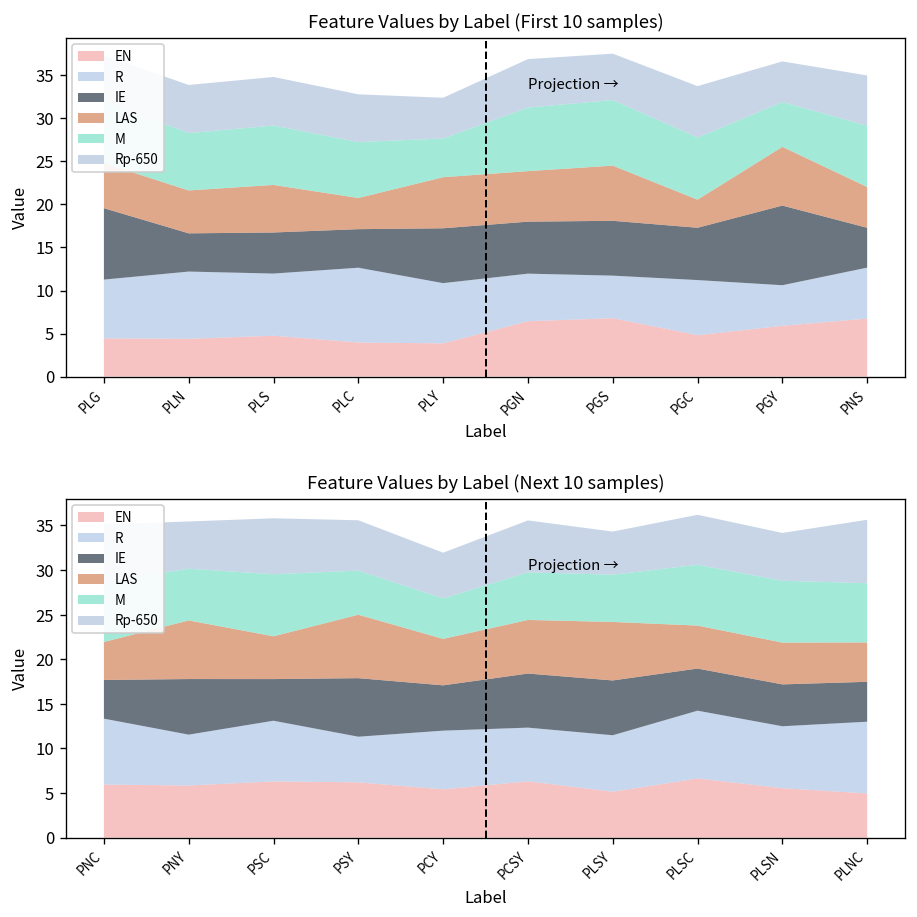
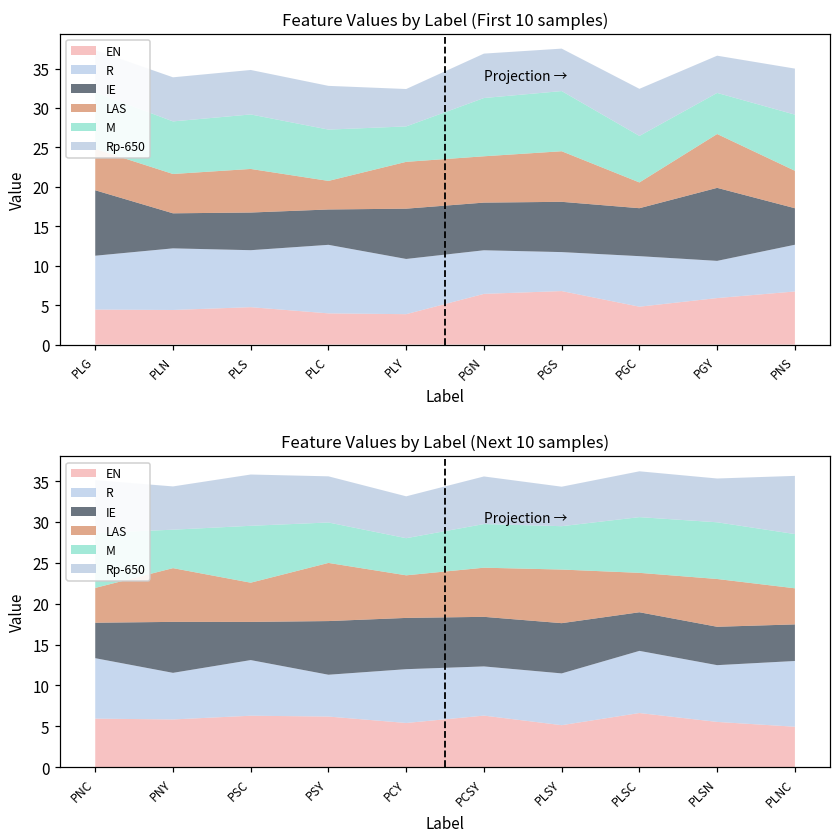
  {
    "Feature Values by Label (First 10 samples)": {
      "EN": {
        "PLG": 4,
        "PLN": 4,
        "PLS": 5,
        "PLC": 4,
        "PLY": 4,
        "PGN": 6,
        "PGS": 7,
        "PGC": 5,
        "PGY": 6,
        "PNS": 7
      },
      "IE": {
        "PLG": 8,
        "PLN": 4,
        "PLS": 5,
        "PLC": 4,
        "PLY": 6,
        "PGN": 6,
        "PGS": 6,
        "PGC": 6,
        "PGY": 9,
        "PNS": 5
      },
      "LAS": {
        "PLG": 5,
        "PLN": 5,
        "PLS": 6,
        "PLC": 4,
        "PLY": 6,
        "PGN": 6,
        "PGS": 6,
        "PGC": 3,
        "PGY": 7,
        "PNS": 5
      },
      "M": {
        "PLN": 7,
        "PLS": 7,
        "PLC": 7,
        "PLY": 4,
        "PGN": 7,
        "PGS": 8,
-       "PGC": 7,
+       "PGC": 6,
        "PGY": 5,
        "PNS": 7
      }
    },
    "Feature Values by Label (Next 10 samples)": {
      "EN": {
        "PNC": 6,
        "PNY": 6,
        "PSC": 6,
        "PSY": 6,
        "PCY": 5,
        "PCSY": 6,
        "PLSY": 5,
        "PLSC": 7,
        "PLSN": 6,
        "PLNC": 5
      },
      "IE": {
        "PNC": 4,
        "PNY": 6,
        "PSC": 5,
        "PSY": 7,
-       "PCY": 5,
+       "PCY": 6,
        "PCSY": 6,
        "PLSY": 6,
        "PLSC": 5,
        "PLSN": 5,
        "PLNC": 4
      },
      "LAS": {
        "PNC": 4,
        "PNY": 7,
        "PSC": 5,
        "PSY": 7,
        "PCY": 5,
        "PCSY": 6,
        "PLSY": 7,
        "PLSC": 5,
-       "PLSN": 5,
+       "PLSN": 6,
        "PLNC": 4
      },
      "M": {
-       "PNY": 6,
+       "PNY": 5,
        "PSC": 7,
        "PSY": 5,
        "PCY": 5,
        "PCSY": 5,
        "PLSY": 5,
        "PLSC": 7,
        "PLSN": 7,
        "PLNC": 7
      }
    }
  }
